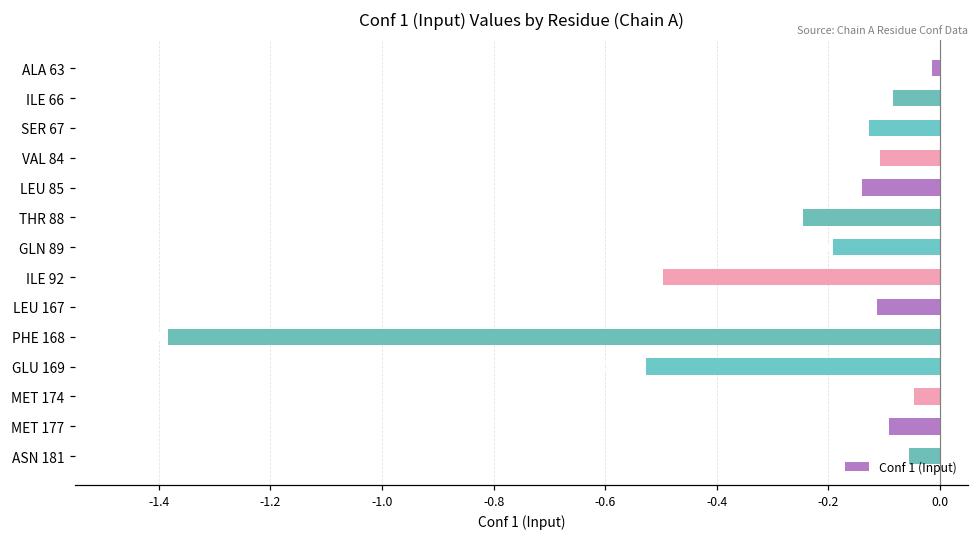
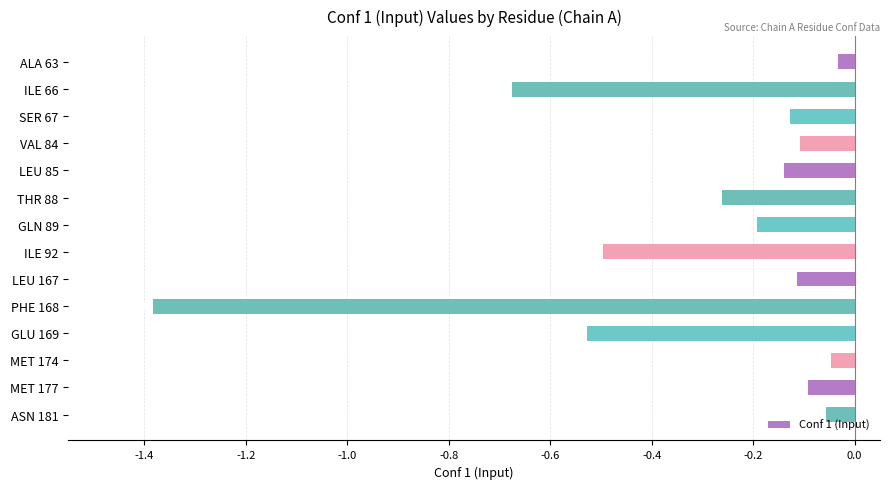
  {
-   "ALA 63": -0.01,
-   "ILE 66": -0.08,
+   "ALA 63": -0.03,
+   "ILE 66": -0.68,
    "SER 67": -0.13,
    "VAL 84": -0.11,
    "LEU 85": -0.14,
-   "THR 88": -0.24,
+   "THR 88": -0.26,
    "GLN 89": -0.19,
    "ILE 92": -0.50,
    "LEU 167": -0.11,
    "PHE 168": -1.38,
    "GLU 169": -0.53,
    "MET 174": -0.05,
    "MET 177": -0.09,
    "ASN 181": -0.06
  }
